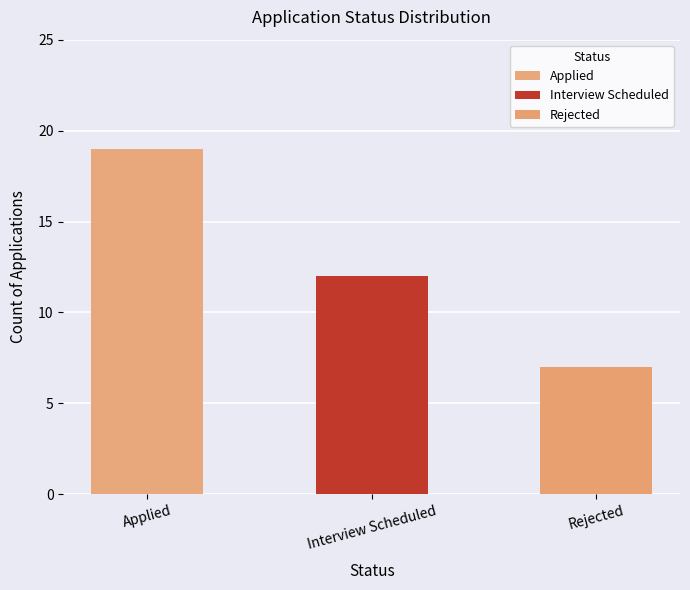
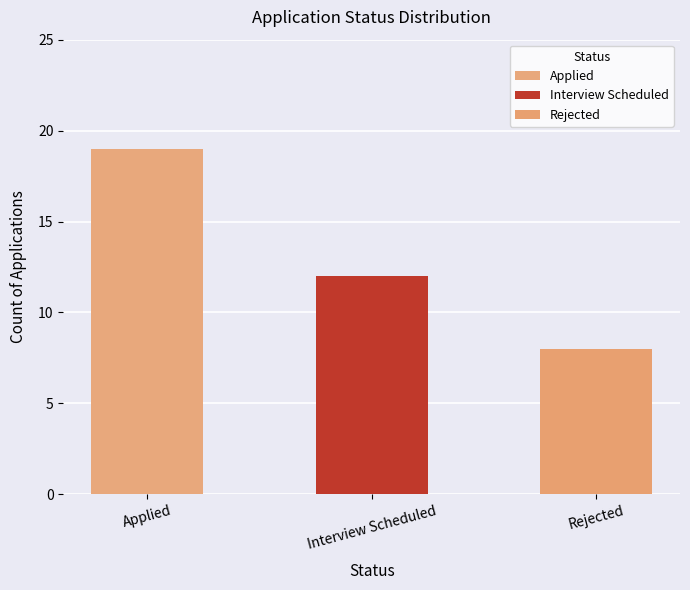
  {
    "Applied": 19,
    "Interview Scheduled": 12,
-   "Rejected": 7
+   "Rejected": 8
  }
